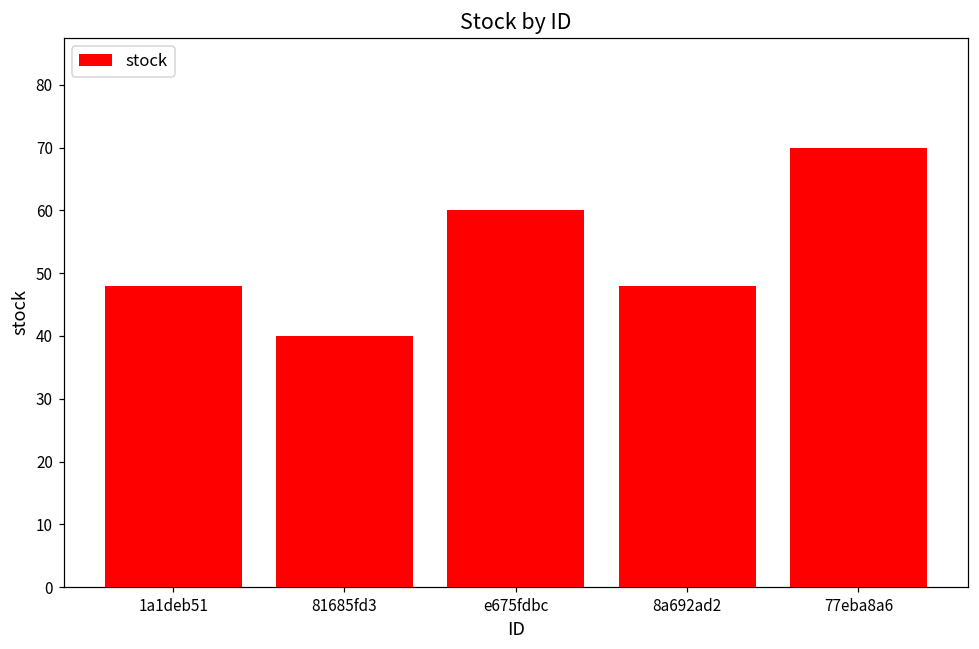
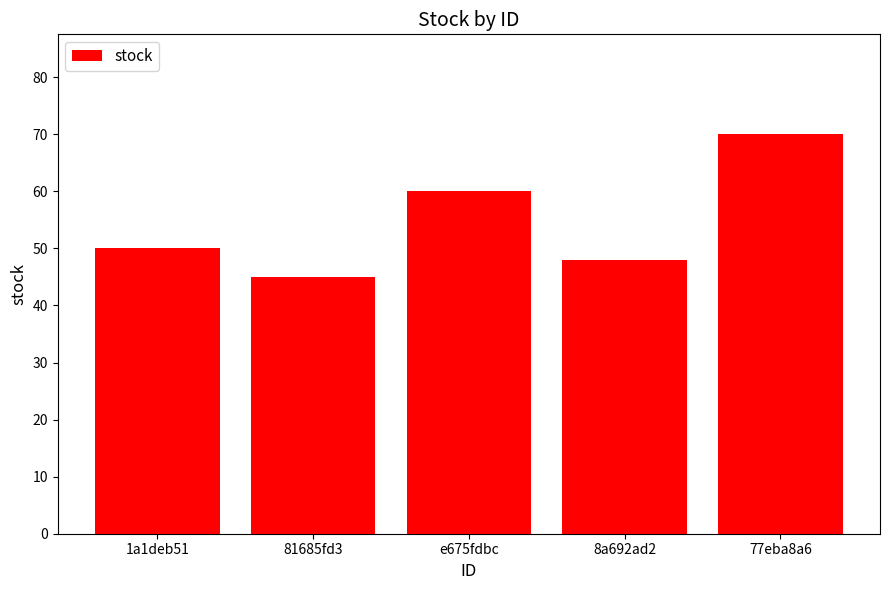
  {
-   "1a1deb51": 48,
-   "81685fd3": 40,
+   "1a1deb51": 50,
+   "81685fd3": 45,
    "e675fdbc": 60,
    "8a692ad2": 48,
    "77eba8a6": 70
  }
